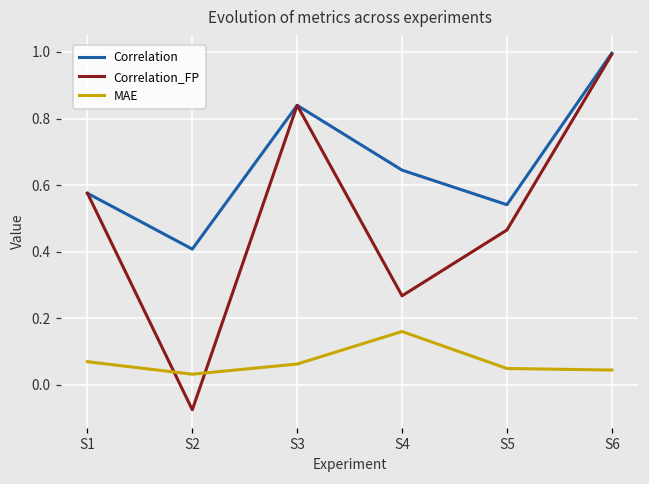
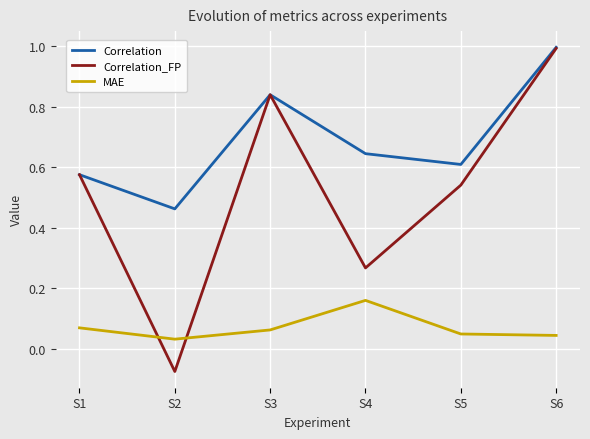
  {
    "Correlation": {
-     "S2": 0.41,
+     "S2": 0.46,
      "S4": 0.64,
-     "S5": 0.54
+     "S5": 0.61
    },
    "Correlation_FP": {
      "S2": -0.08,
      "S4": 0.27,
-     "S5": 0.46
+     "S5": 0.54
    },
    "MAE": {
      "S1": 0.07,
      "S2": 0.03,
      "S3": 0.06,
      "S4": 0.16,
      "S5": 0.05,
      "S6": 0.04
    }
  }
